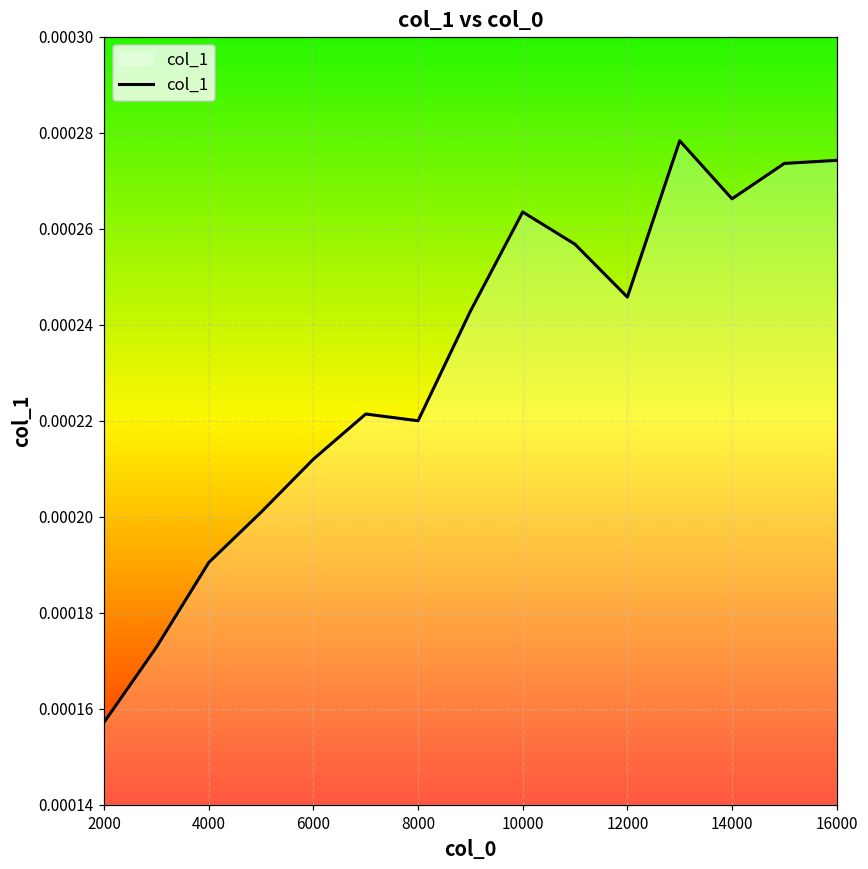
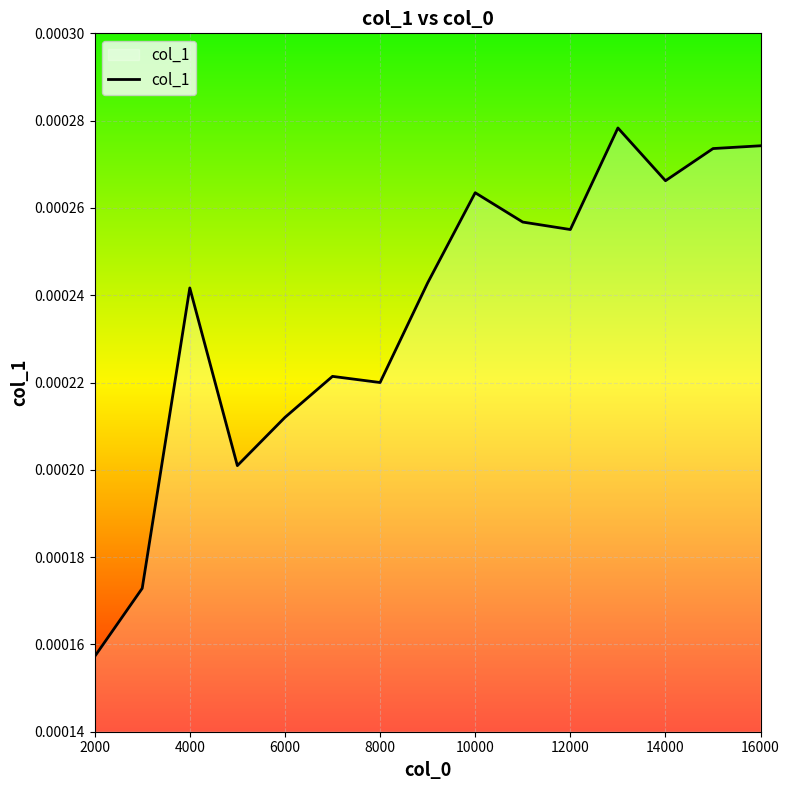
  {
    "2000": 0.000157,
-   "4000": 0.000190,
+   "4000": 0.000242,
    "6000": 0.000212,
    "8000": 0.000220,
    "10000": 0.000263,
-   "12000": 0.000246,
+   "12000": 0.000255,
    "14000": 0.000266,
    "16000": 0.000274
  }
